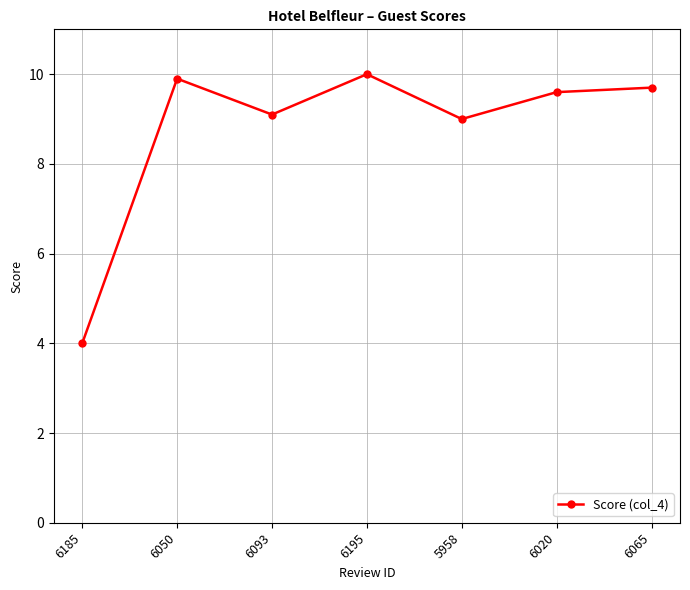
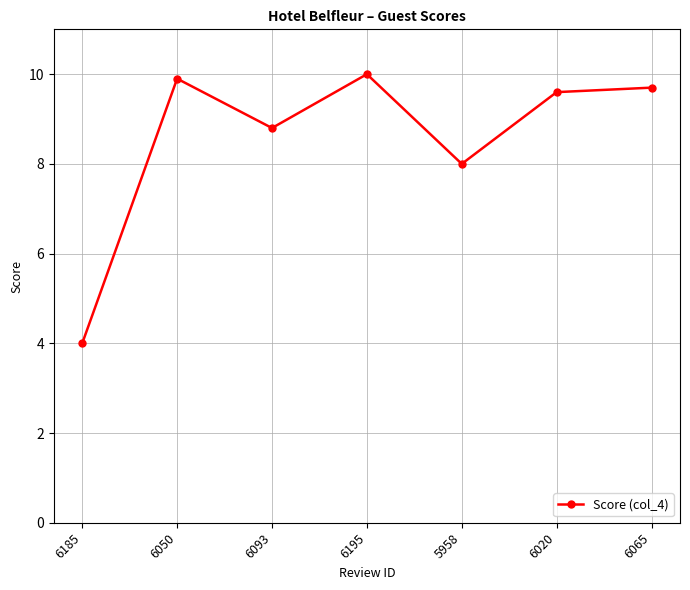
  {
    "6185": 4.0,
    "6050": 9.9,
-   "6093": 9.1,
+   "6093": 8.8,
    "6195": 10.0,
-   "5958": 9,
+   "5958": 8,
    "6020": 9.6,
    "6065": 9.7
  }
